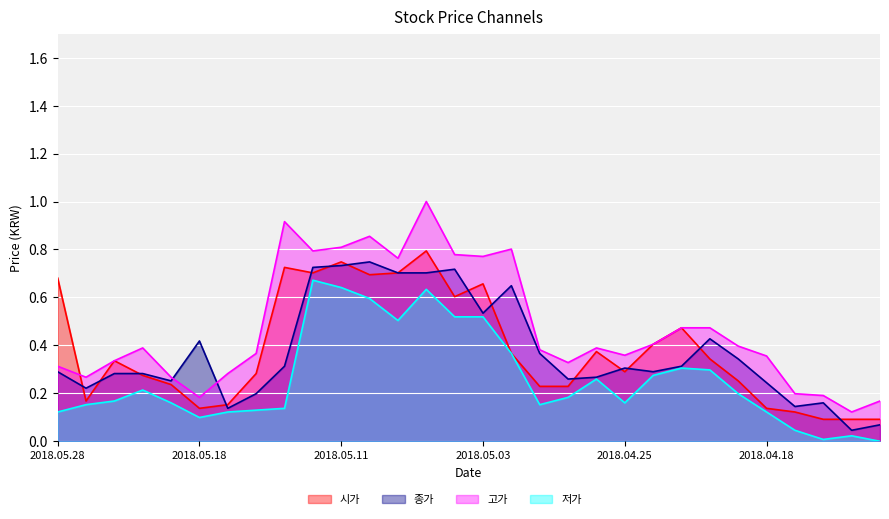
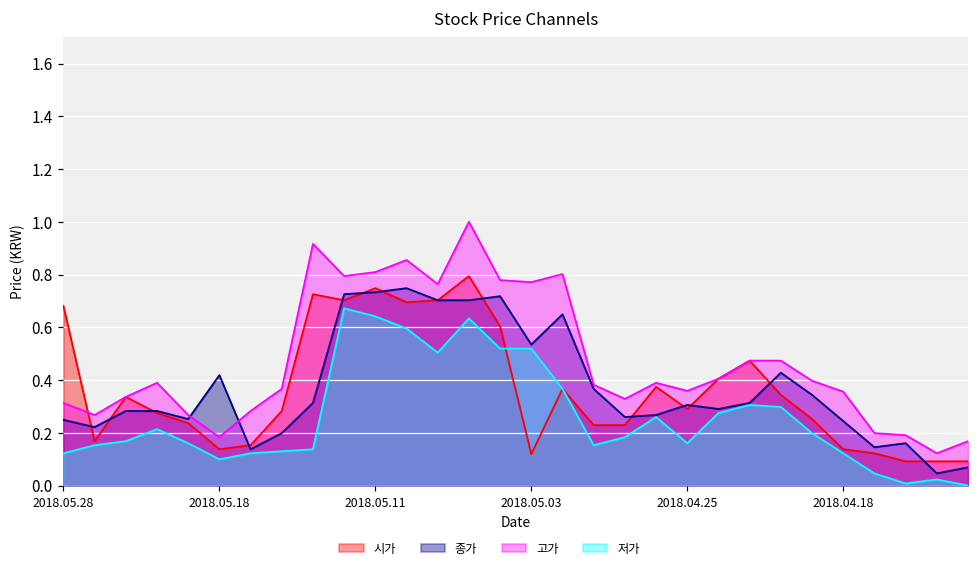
  {
    "시가": {
      "2018.05.28": 0.68,
      "2018.05.18": 0.14,
      "2018.05.11": 0.75,
-     "2018.05.03": 0.66,
+     "2018.05.03": 0.12,
      "2018.04.25": 0.29,
      "2018.04.18": 0.14
    },
    "종가": {
-     "2018.05.28": 0.29,
+     "2018.05.28": 0.25,
      "2018.05.18": 0.42,
      "2018.05.11": 0.73,
      "2018.05.03": 0.53,
      "2018.04.25": 0.31,
      "2018.04.18": 0.24
    },
    "고가": {
      "2018.05.28": 0.31,
      "2018.05.18": 0.18,
      "2018.05.11": 0.81,
      "2018.05.03": 0.77,
      "2018.04.25": 0.36,
      "2018.04.18": 0.36
    },
    "저가": {
      "2018.05.28": 0.12,
      "2018.05.18": 0.10,
      "2018.05.11": 0.64,
      "2018.05.03": 0.52,
      "2018.04.25": 0.16,
      "2018.04.18": 0.12
    }
  }
